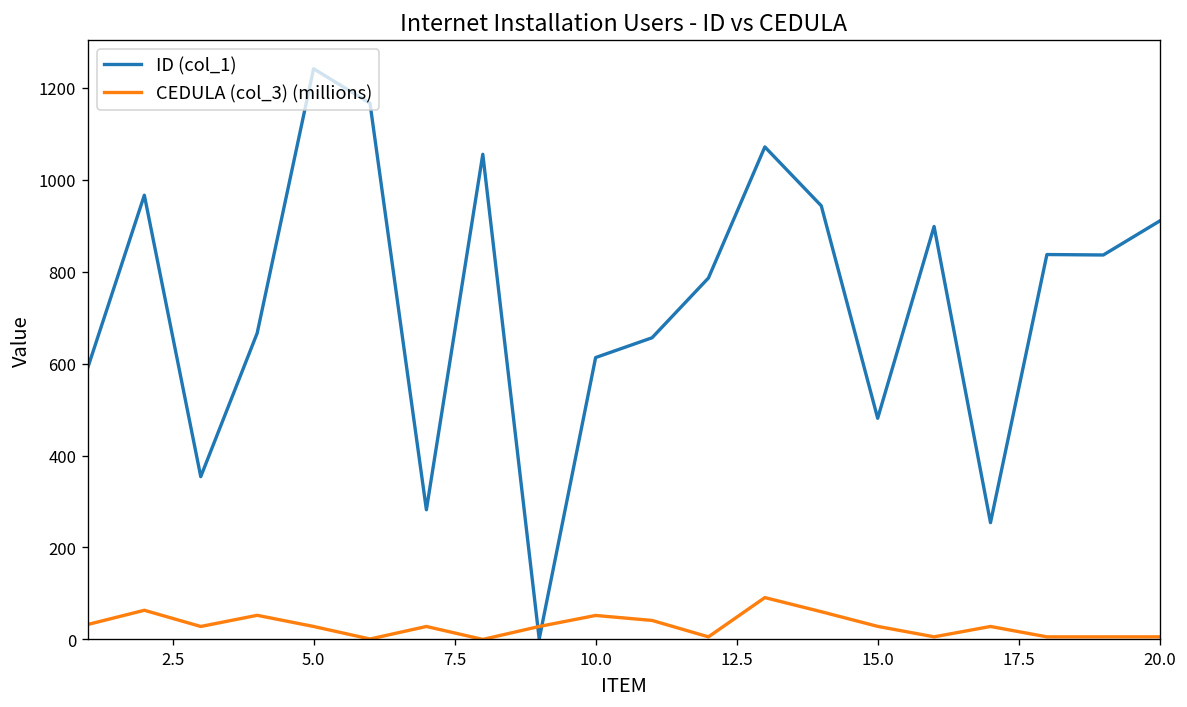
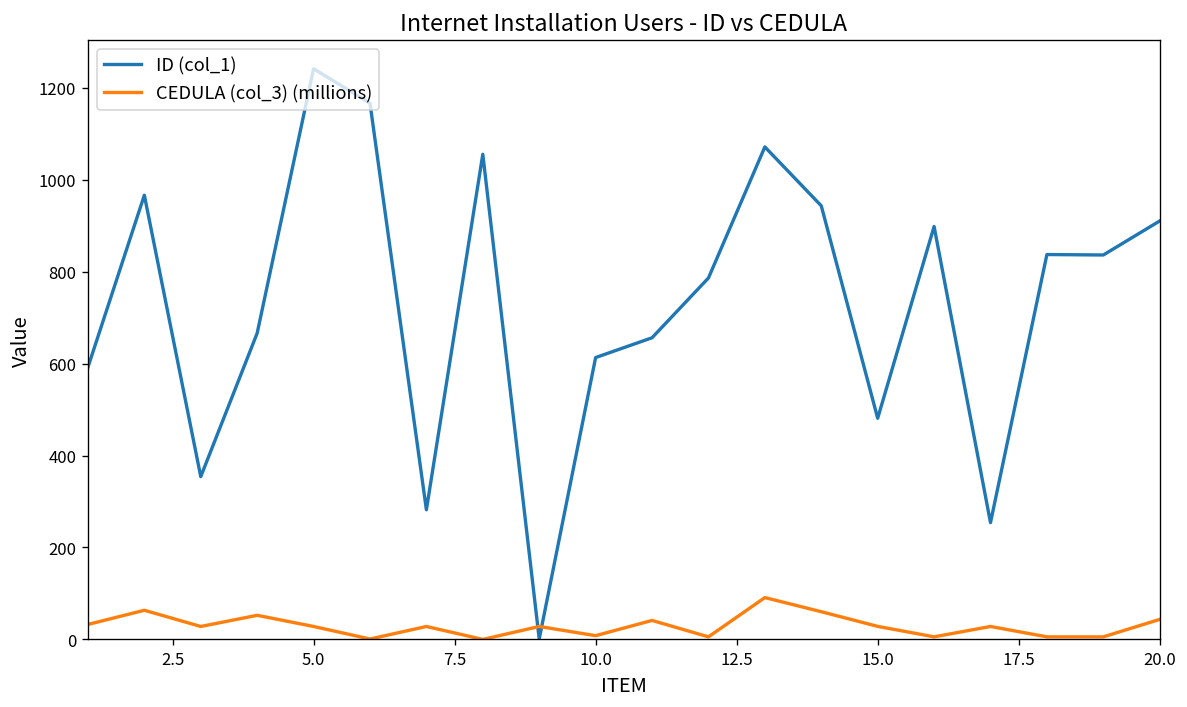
  {
    "ID (col_1)": {
      "10.0": 610,
      "15.0": 480,
      "20.0": 910
    },
    "CEDULA (col_3) (millions)": {
      "5.0": 30,
-     "10.0": 50,
+     "10.0": 10,
      "15.0": 30,
-     "20.0": 10
+     "20.0": 40
    }
  }
